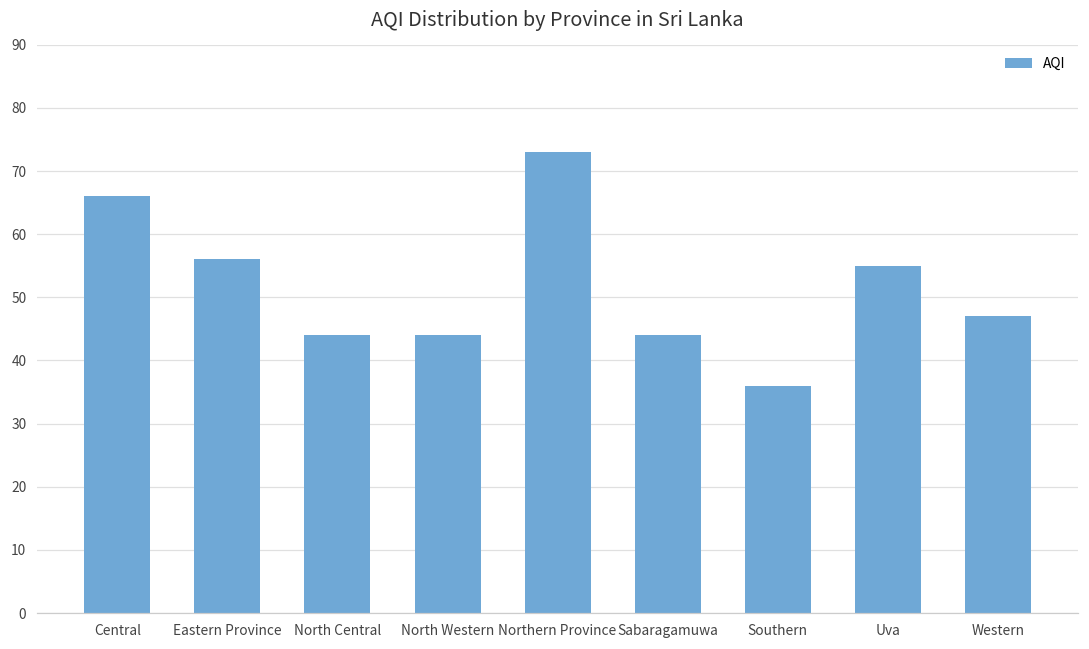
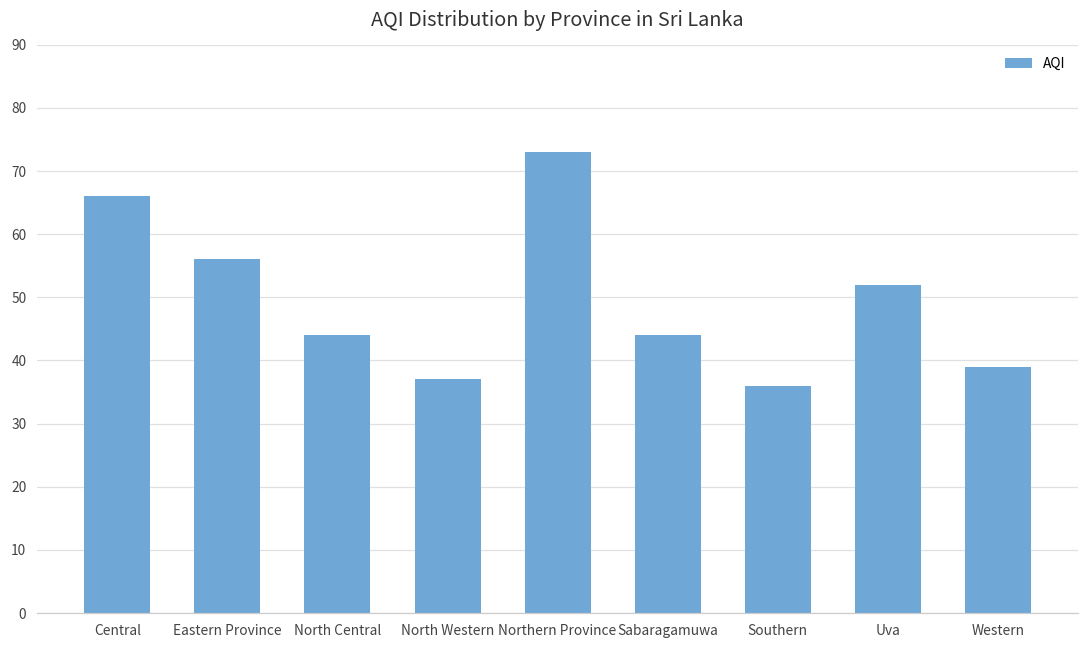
  {
    "Central": 66,
    "Eastern Province": 56,
    "North Central": 44,
-   "North Western": 44,
+   "North Western": 37,
    "Northern Province": 73,
    "Sabaragamuwa": 44,
    "Southern": 36,
-   "Uva": 55,
-   "Western": 47
+   "Uva": 52,
+   "Western": 39
  }
